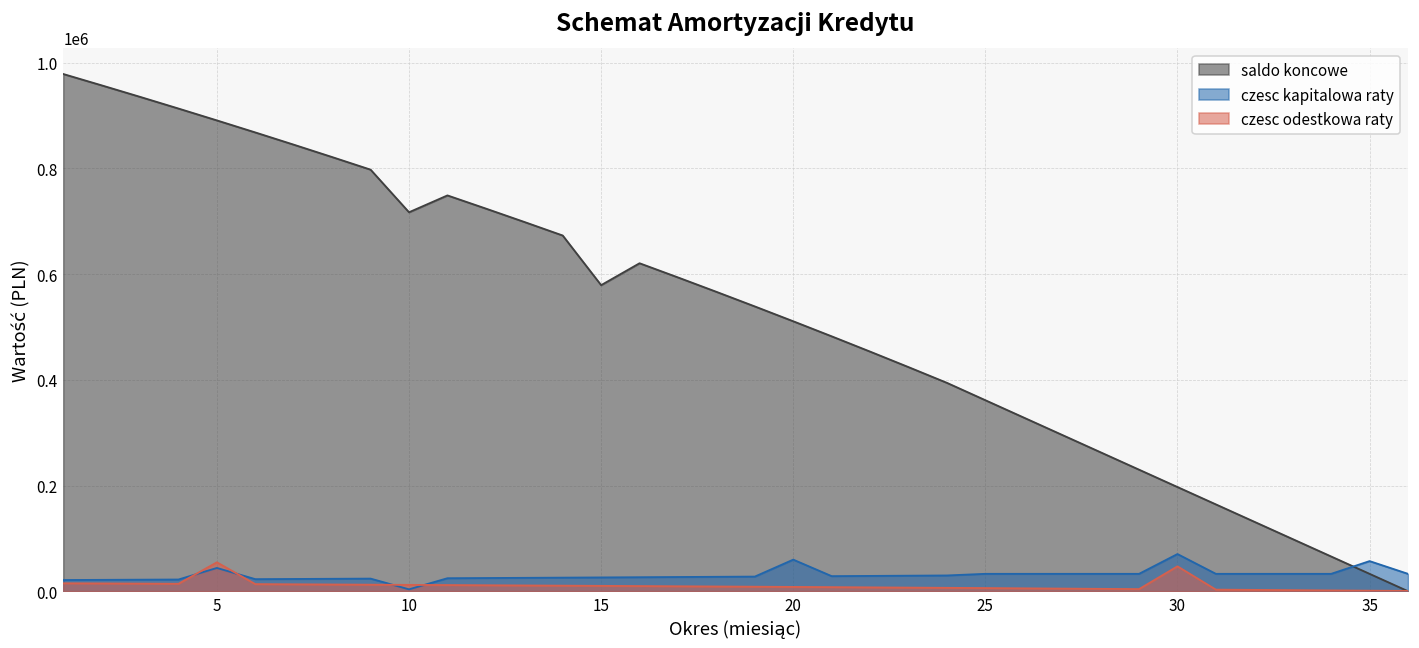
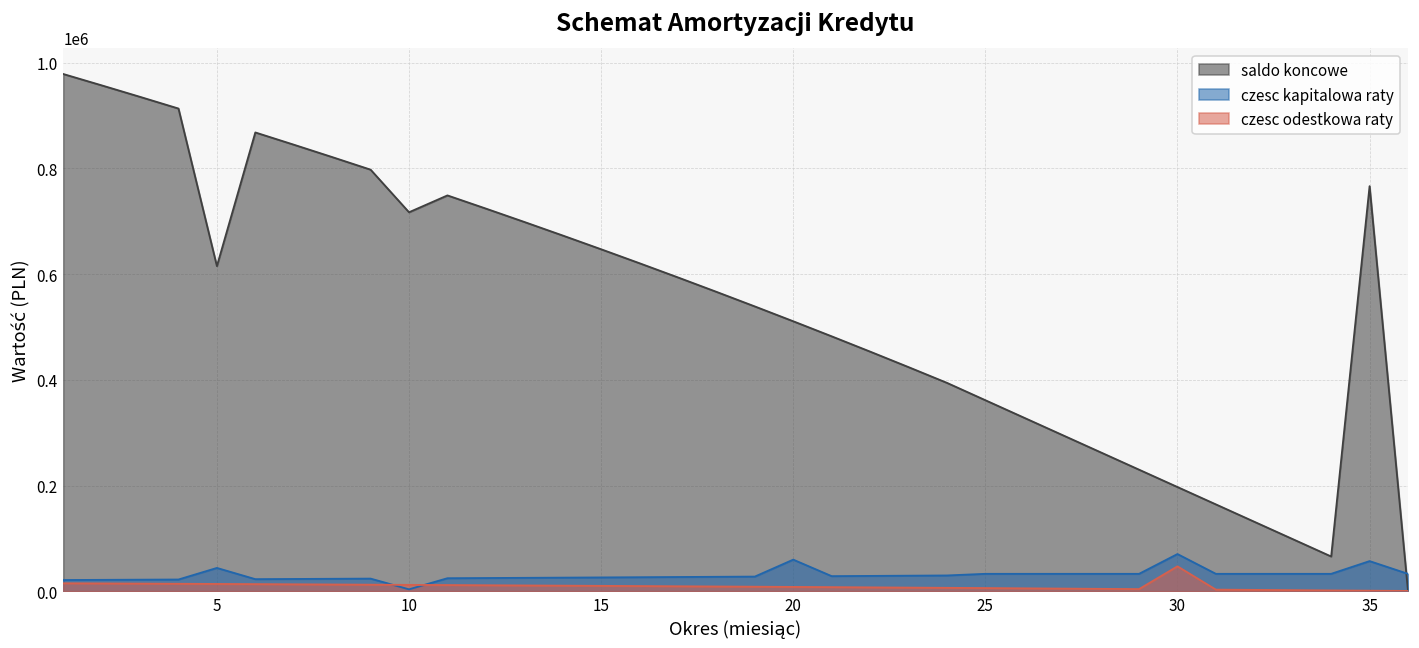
  {
    "saldo koncowe": {
-     "5": 890000,
+     "5": 620000,
      "10": 720000,
-     "15": 580000,
+     "15": 650000,
      "20": 510000,
      "25": 360000,
      "30": 200000,
-     "35": 30000
+     "35": 770000
    },
    "czesc kapitalowa raty": {
      "5": 40000,
      "10": 0,
      "15": 30000,
      "20": 60000,
      "25": 30000,
      "30": 70000,
      "35": 60000
    },
    "czesc odestkowa raty": {
-     "5": 50000,
+     "5": 10000,
      "10": 10000,
      "15": 10000,
      "20": 10000,
      "25": 10000,
      "30": 50000,
      "35": 0
    }
  }
